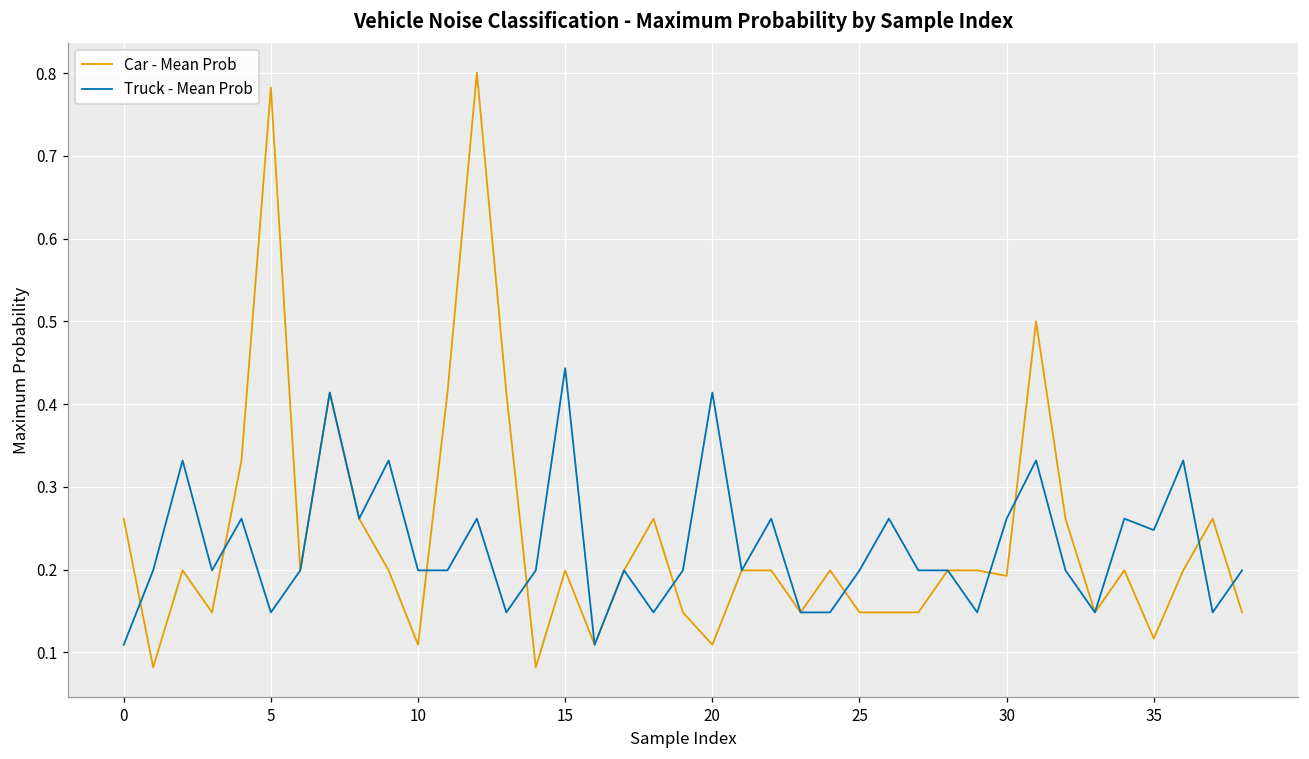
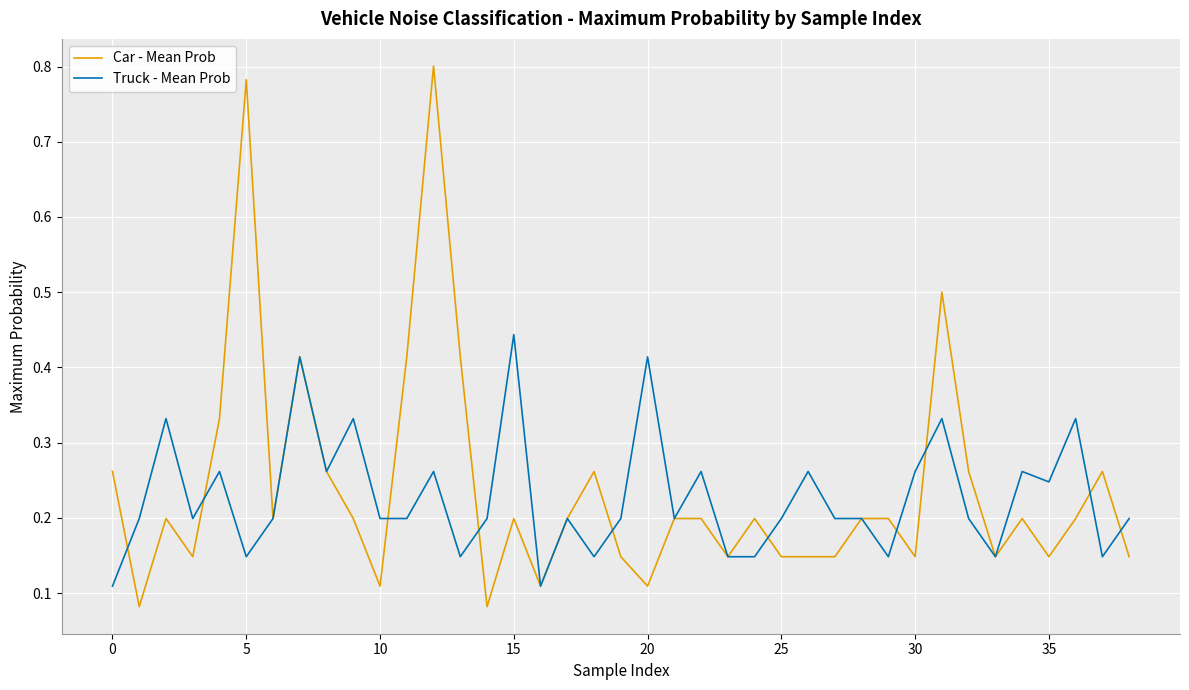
  {
    "Car - Mean Prob": {
      "0": 0.26,
      "5": 0.78,
      "10": 0.11,
      "15": 0.20,
      "20": 0.11,
      "25": 0.15,
-     "30": 0.19,
-     "35": 0.12
+     "30": 0.15,
+     "35": 0.15
    },
    "Truck - Mean Prob": {
      "0": 0.11,
      "5": 0.15,
      "10": 0.20,
      "15": 0.44,
      "20": 0.41,
      "25": 0.20,
      "30": 0.26,
      "35": 0.25
    }
  }
